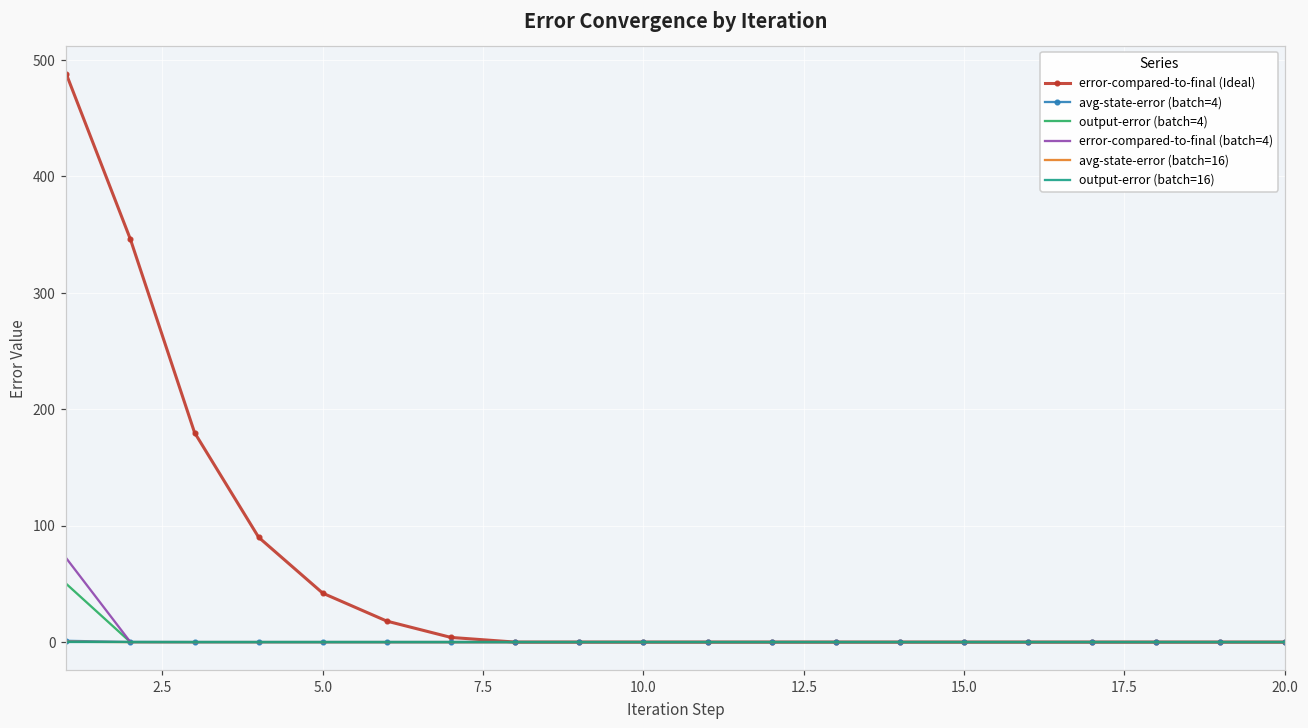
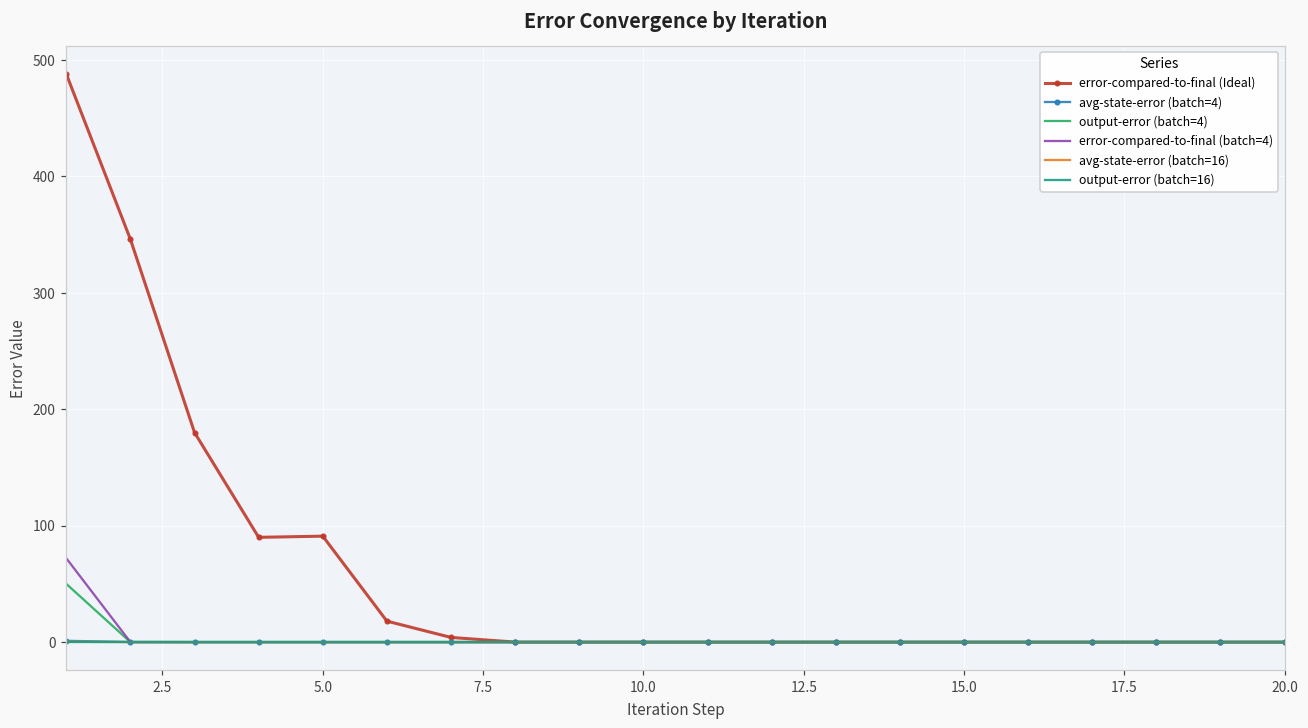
  {
    "error-compared-to-final (Ideal)": {
-     "5.0": 42
+     "5.0": 91
    }
  }
